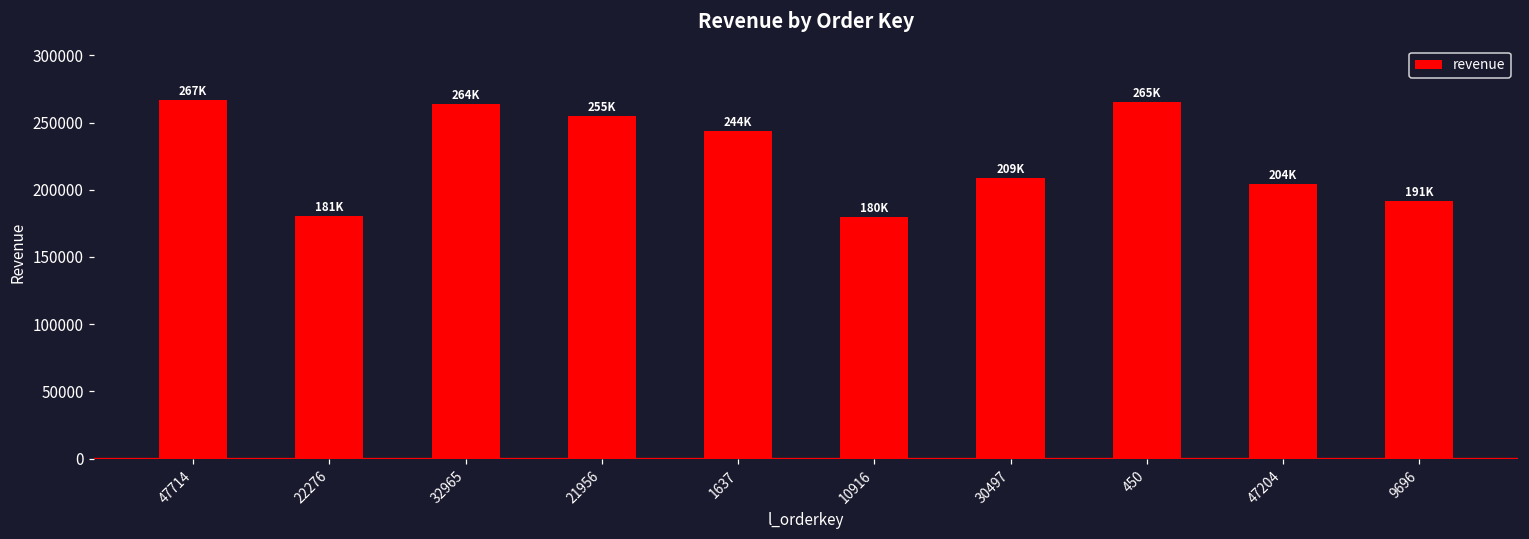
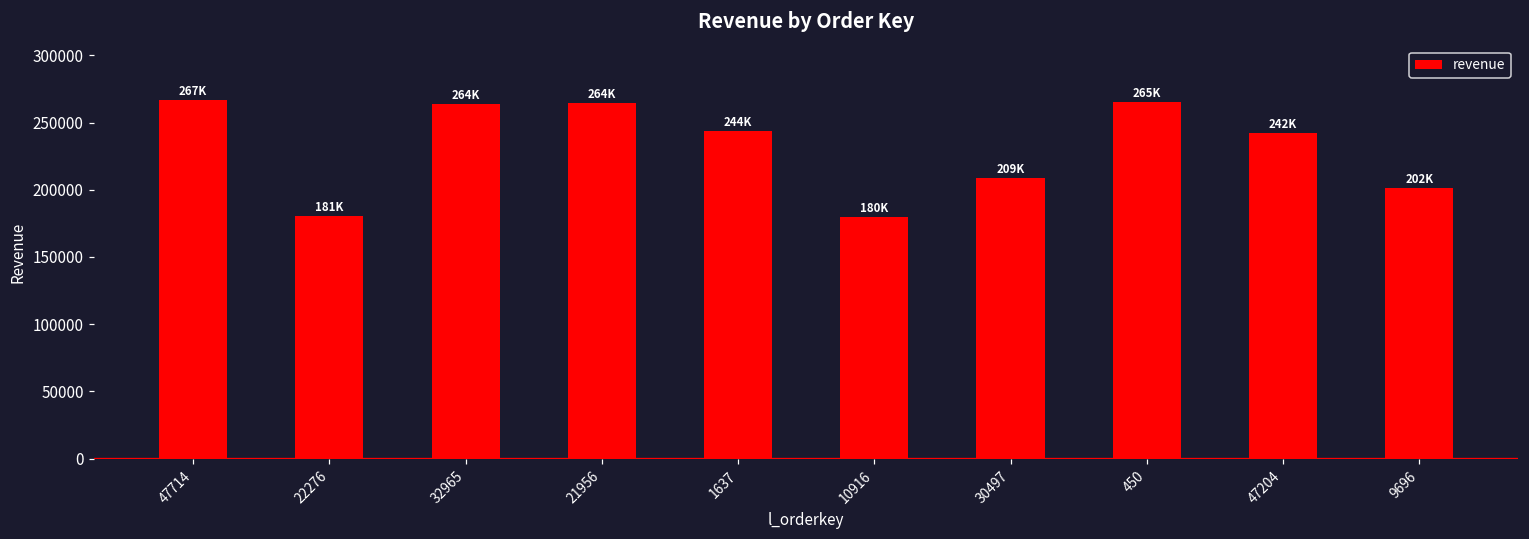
  {
    "47714": "267K",
    "22276": "181K",
    "32965": "264K",
-   "21956": "255K",
+   "21956": "264K",
    "1637": "244K",
    "10916": "180K",
    "30497": "209K",
    "450": "265K",
-   "47204": "204K",
-   "9696": "191K"
+   "47204": "242K",
+   "9696": "202K"
  }
